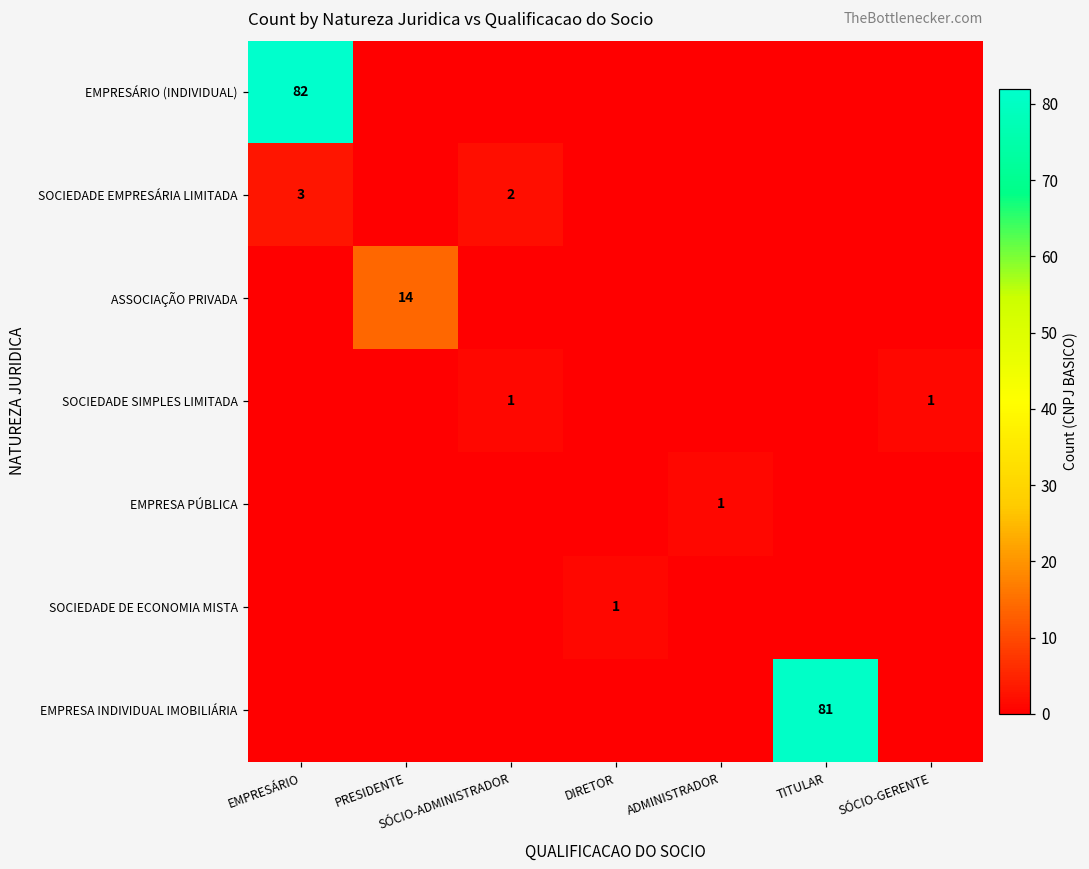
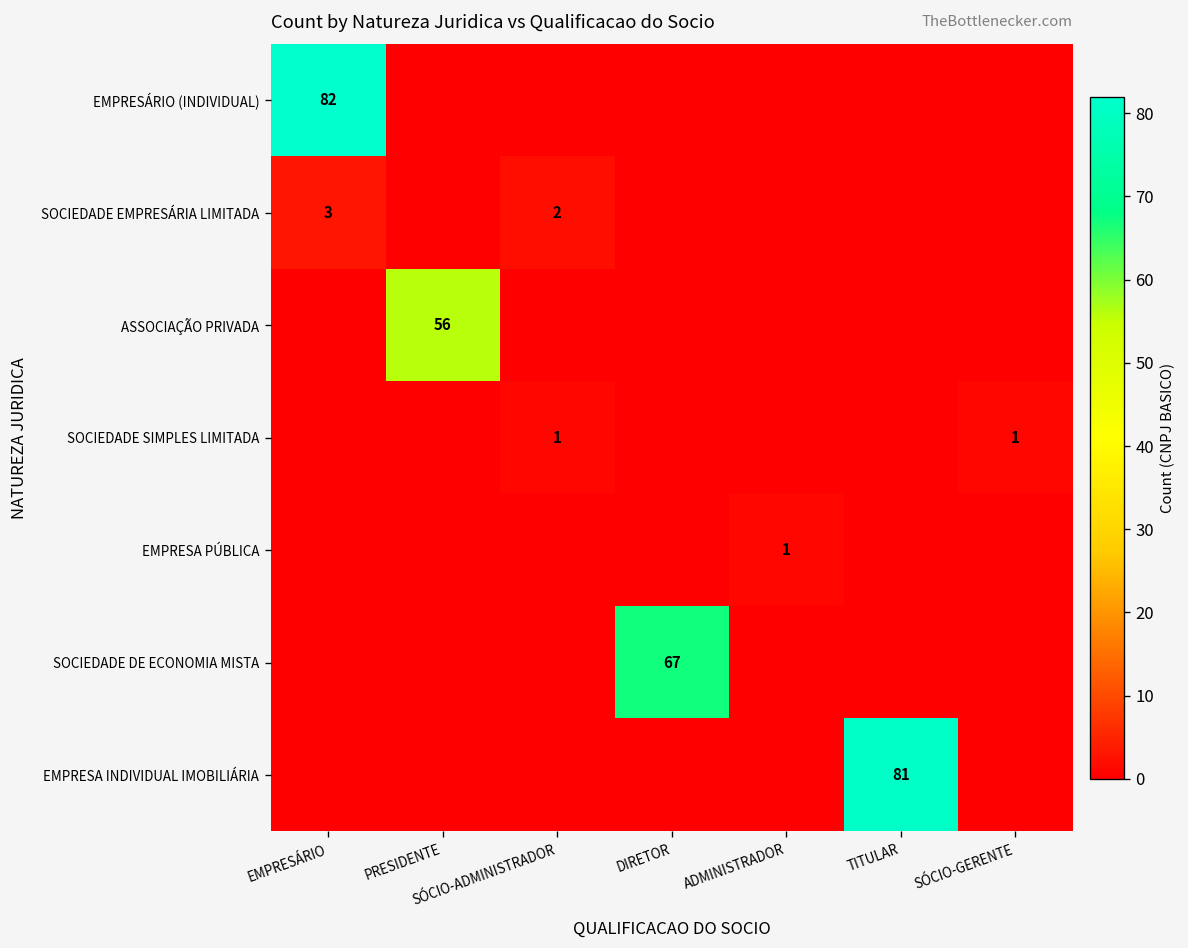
  {
    "EMPRESÁRIO (INDIVIDUAL)": {
      "EMPRESÁRIO": 82
    },
    "SOCIEDADE EMPRESÁRIA LIMITADA": {
      "EMPRESÁRIO": 3,
      "SÓCIO-ADMINISTRADOR": 2
    },
    "ASSOCIAÇÃO PRIVADA": {
-     "PRESIDENTE": 14
+     "PRESIDENTE": 56
    },
    "SOCIEDADE SIMPLES LIMITADA": {
      "SÓCIO-ADMINISTRADOR": 1,
      "SÓCIO-GERENTE": 1
    },
    "EMPRESA PÚBLICA": {
      "ADMINISTRADOR": 1
    },
    "SOCIEDADE DE ECONOMIA MISTA": {
-     "DIRETOR": 1
+     "DIRETOR": 67
    },
    "EMPRESA INDIVIDUAL IMOBILIÁRIA": {
      "TITULAR": 81
    }
  }
